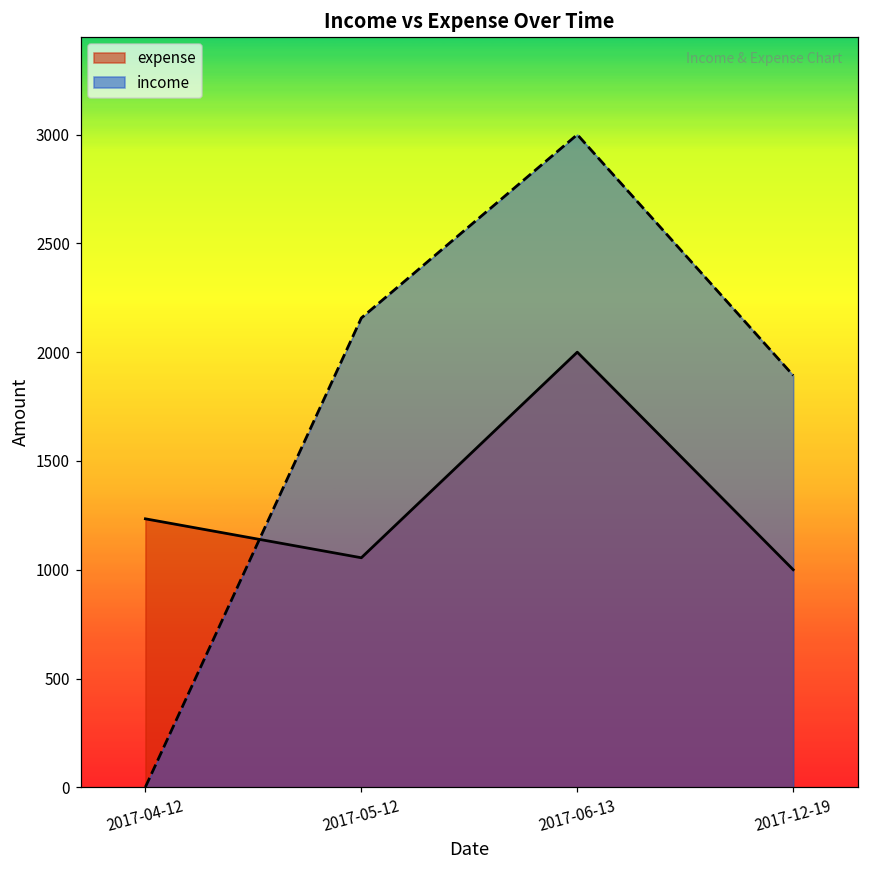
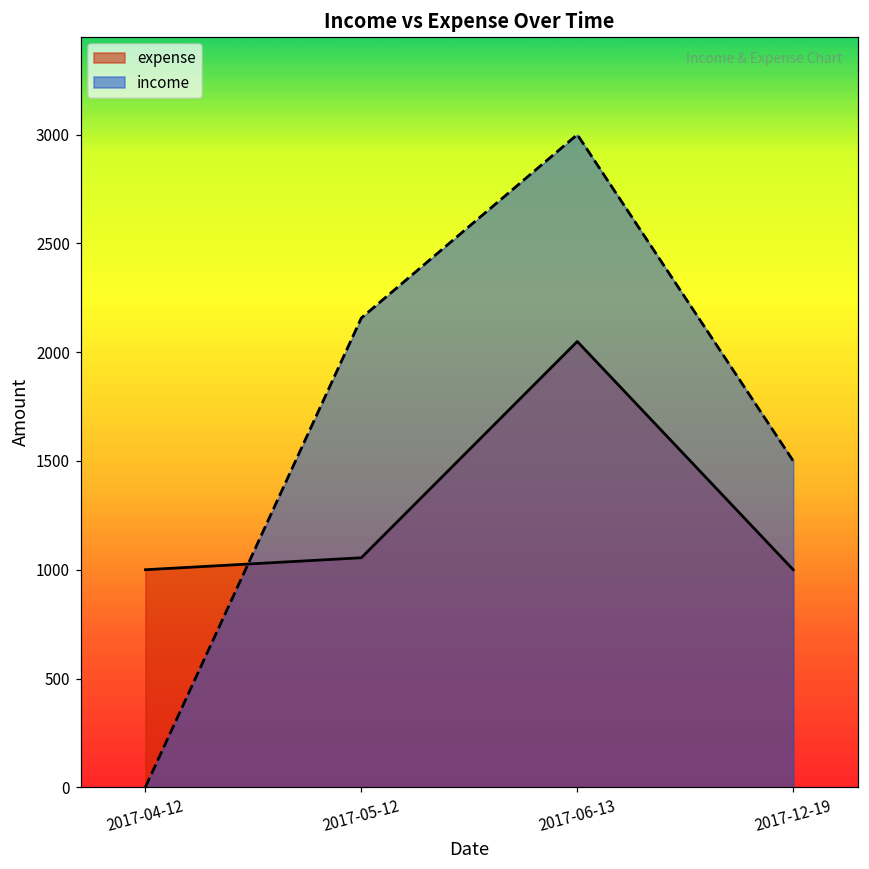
  {
    "expense": {
-     "2017-04-12": 1230,
+     "2017-04-12": 1000,
      "2017-05-12": 1060,
-     "2017-06-13": 2000,
+     "2017-06-13": 2050,
      "2017-12-19": 1000
    },
    "income": {
      "2017-04-12": 0,
      "2017-05-12": 2160,
      "2017-06-13": 3000,
-     "2017-12-19": 1890
+     "2017-12-19": 1500
    }
  }
